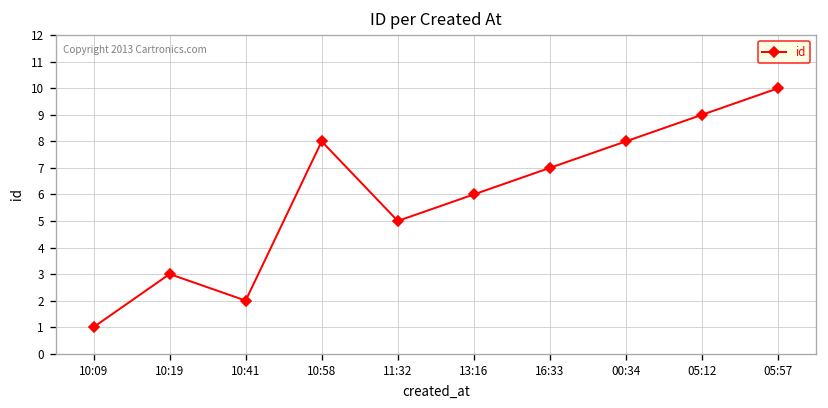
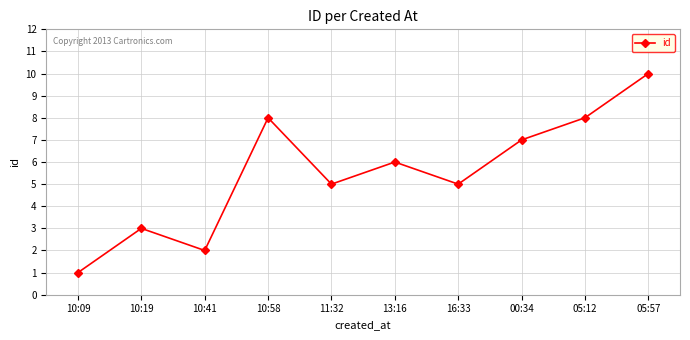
  {
    "10:09": 1,
    "10:19": 3,
    "10:41": 2,
    "10:58": 8,
    "11:32": 5,
    "13:16": 6,
-   "16:33": 7,
-   "00:34": 8,
-   "05:12": 9,
+   "16:33": 5,
+   "00:34": 7,
+   "05:12": 8,
    "05:57": 10
  }
